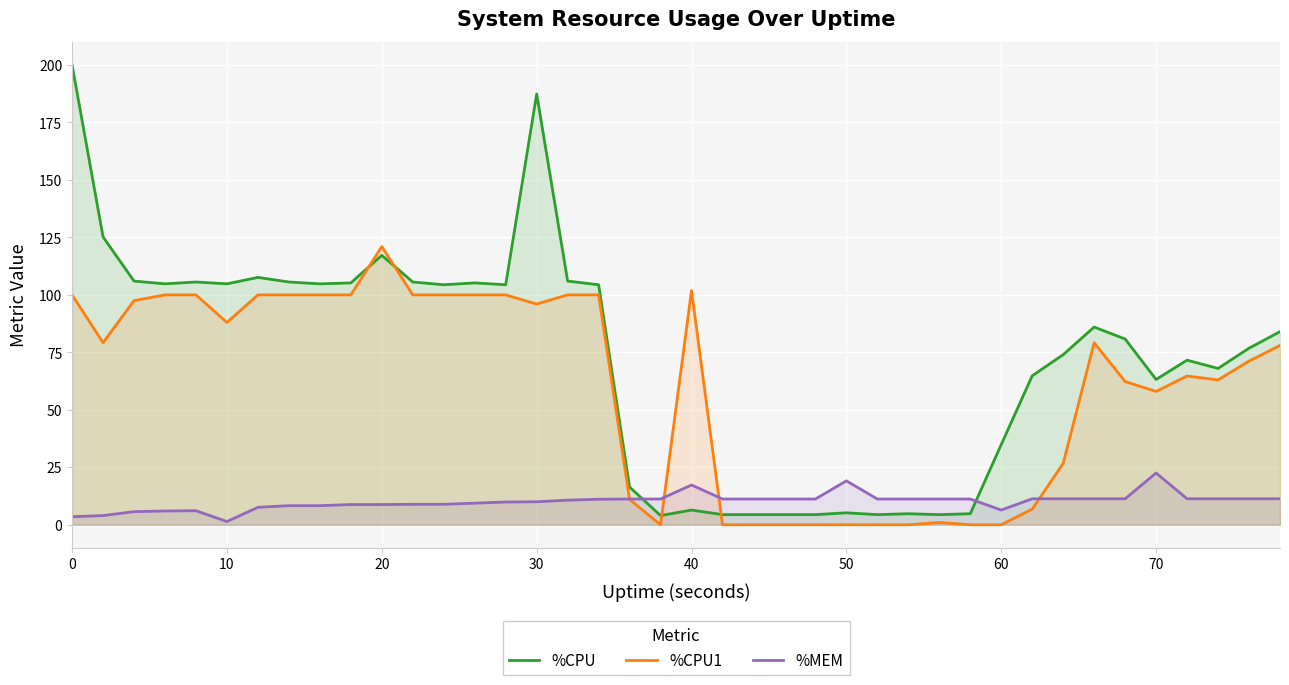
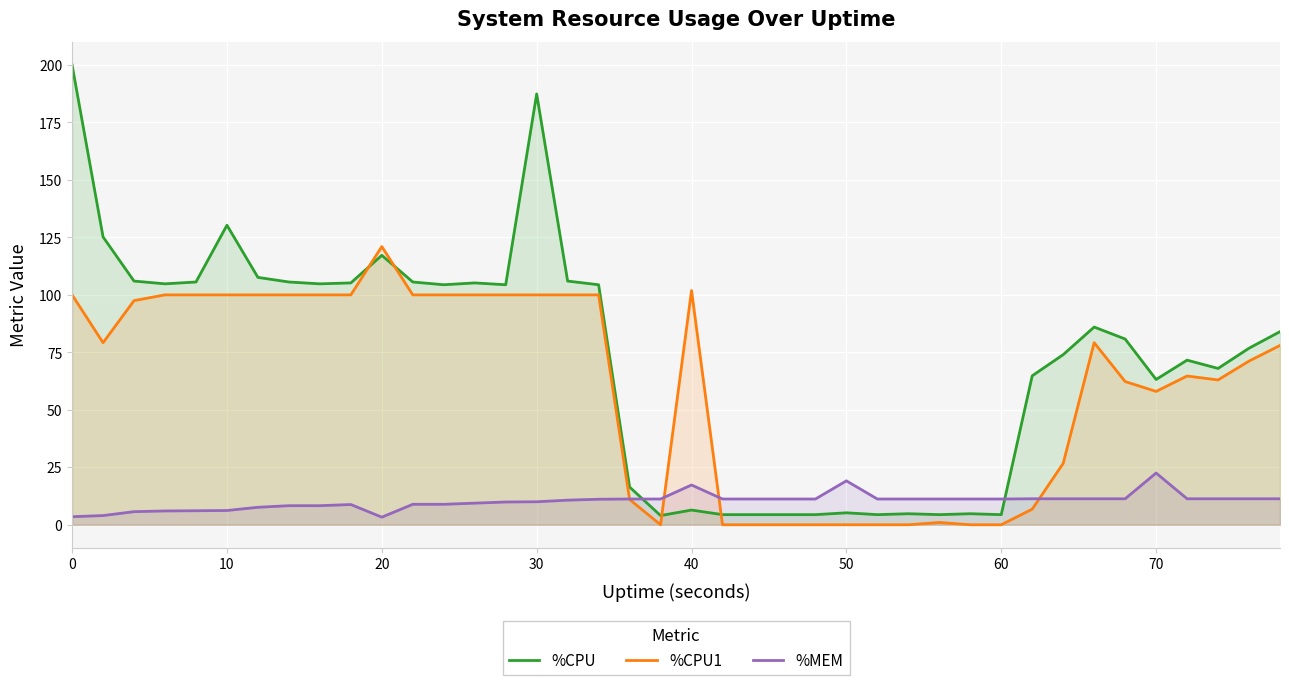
  {
    "%CPU": {
      "0": 200,
-     "10": 105,
+     "10": 130,
      "20": 117,
      "30": 187,
      "40": 6,
      "50": 5,
-     "60": 35,
+     "60": 4,
      "70": 63
    },
    "%CPU1": {
      "0": 100,
-     "10": 88,
+     "10": 100,
      "20": 121,
-     "30": 96,
+     "30": 100,
      "40": 102,
      "50": 0,
      "60": 0,
      "70": 58
    },
    "%MEM": {
      "0": 4,
-     "10": 1,
-     "20": 9,
+     "10": 6,
+     "20": 3,
      "30": 10,
      "40": 17,
      "50": 19,
-     "60": 6,
+     "60": 11,
      "70": 23
    }
  }
